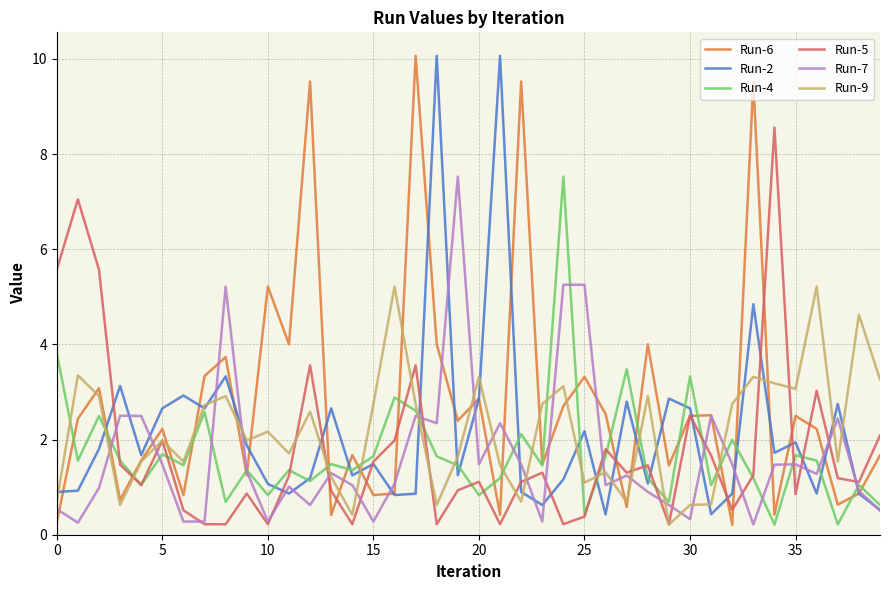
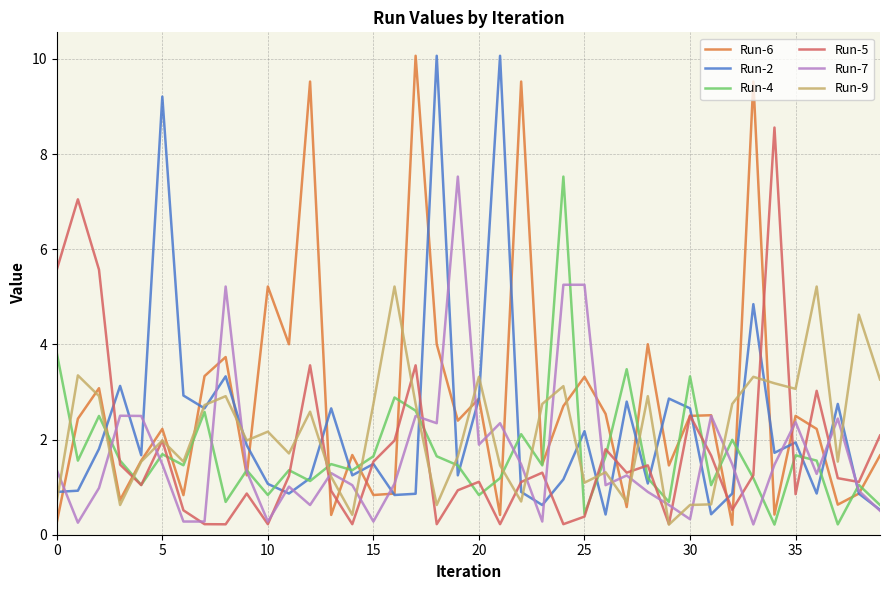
  {
    "Run-2": {
      "0": 0.9,
-     "5": 2.7,
+     "5": 9.2,
      "10": 1.1,
      "25": 2.2,
      "30": 2.7,
      "35": 1.9
    },
    "Run-4": {
      "0": 3.8,
      "5": 1.7,
      "10": 0.8,
      "15": 1.6,
      "20": 0.8,
      "25": 0.4,
      "30": 3.3,
      "35": 1.7
    },
    "Run-7": {
-     "0": 0.5,
+     "0": 1.4,
      "5": 1.5,
      "10": 0.3,
      "15": 0.3,
-     "20": 1.5,
+     "20": 1.9,
      "25": 5.3,
      "30": 0.3,
-     "35": 1.5
+     "35": 2.4
    },
    "Run-9": {
      "0": 0.7,
      "10": 2.2,
      "15": 2.7,
      "20": 3.3,
      "25": 1.1,
      "30": 0.6,
      "35": 3.1
    }
  }
